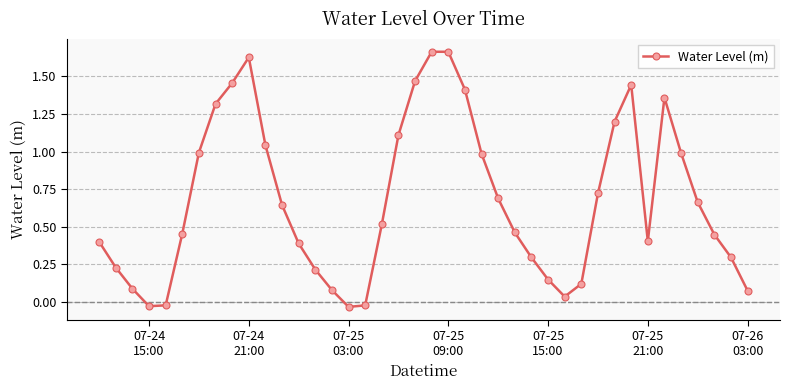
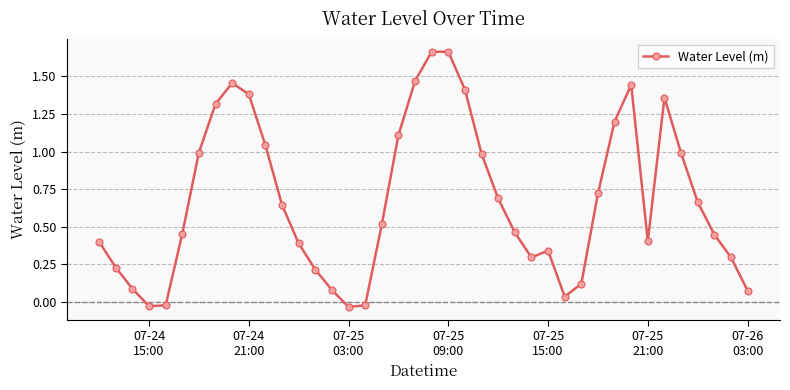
  {
    "07-24 15:00": -0.03,
-   "07-24 21:00": 1.63,
+   "07-24 21:00": 1.38,
    "07-25 03:00": -0.03,
    "07-25 09:00": 1.66,
-   "07-25 15:00": 0.15,
+   "07-25 15:00": 0.34,
    "07-25 21:00": 0.40,
    "07-26 03:00": 0.08
  }
